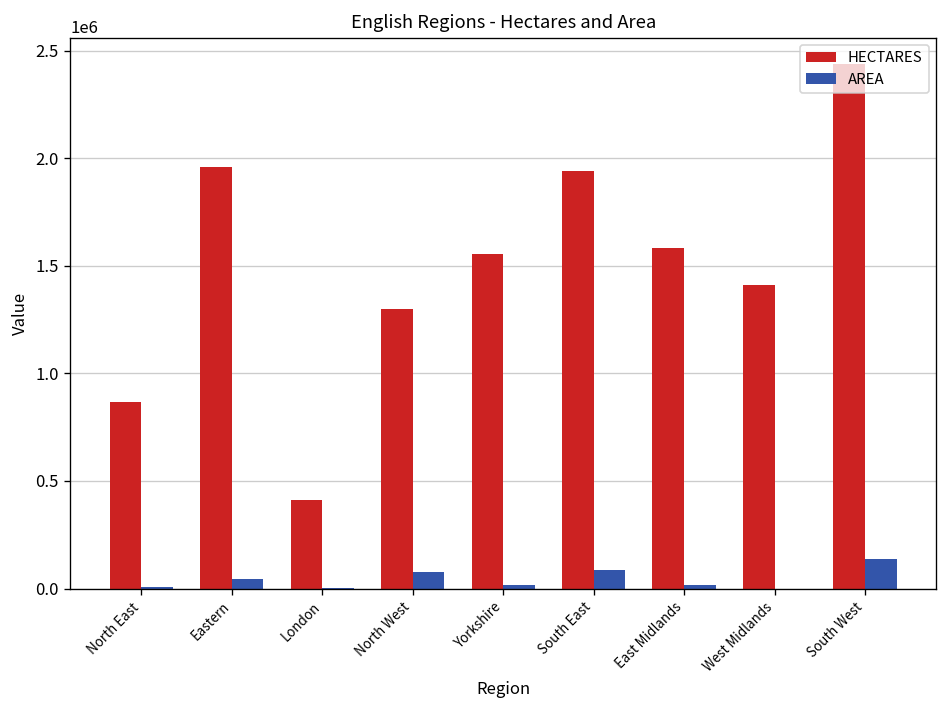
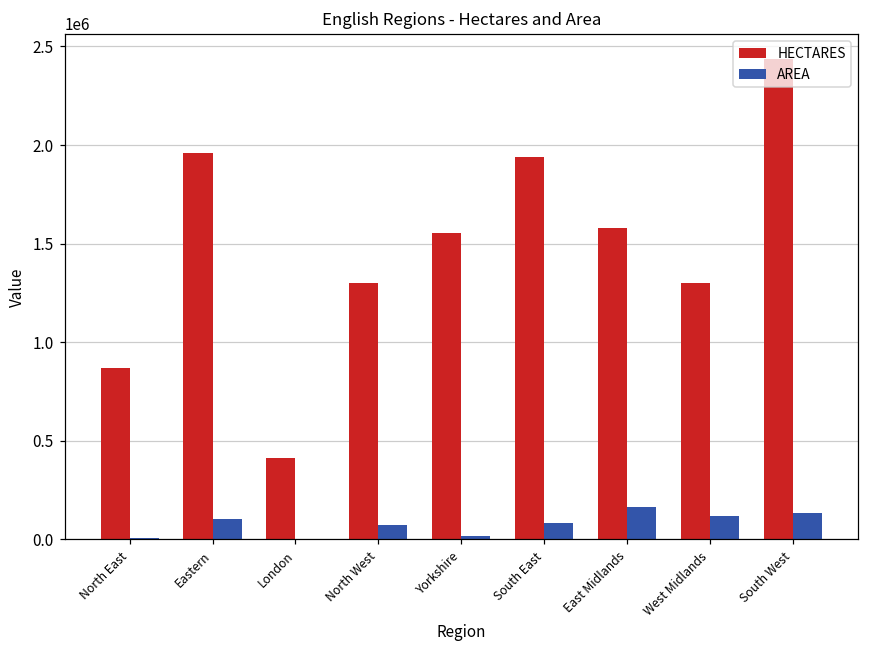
  {
    "HECTARES": {
      "North East": 870000,
      "Eastern": 1960000,
      "London": 410000,
      "North West": 1300000,
      "Yorkshire": 1560000,
      "South East": 1940000,
      "East Midlands": 1580000,
-     "West Midlands": 1410000
+     "West Midlands": 1300000
    },
    "AREA": {
-     "Eastern": 50000,
+     "Eastern": 100000,
      "North West": 80000,
      "Yorkshire": 20000,
      "South East": 90000,
-     "East Midlands": 20000,
-     "West Midlands": 0,
+     "East Midlands": 160000,
+     "West Midlands": 120000,
      "South West": 140000
    }
  }
